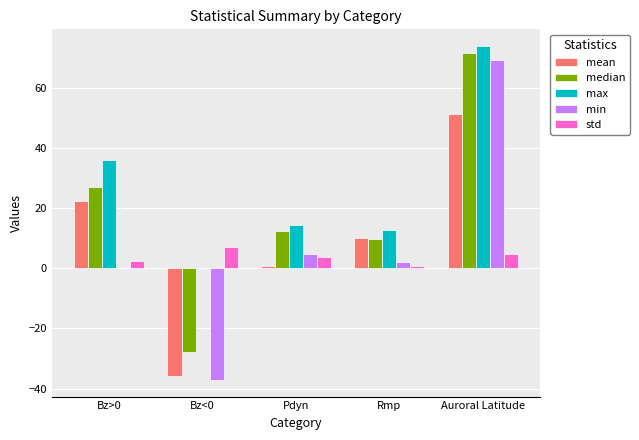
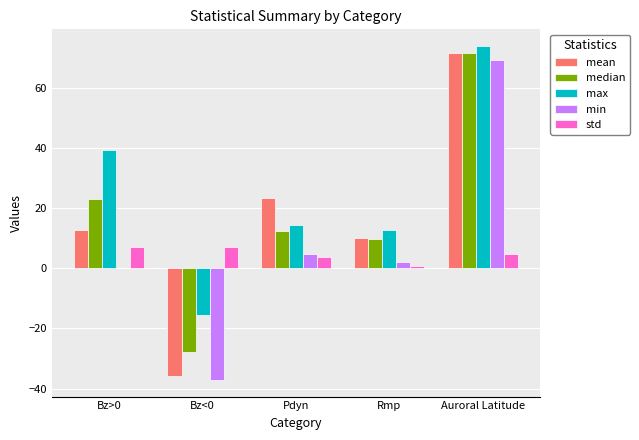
  {
    "mean": {
-     "Bz>0": 22,
+     "Bz>0": 13,
      "Bz<0": -36,
-     "Pdyn": 1,
+     "Pdyn": 23,
      "Rmp": 10,
-     "Auroral Latitude": 51
+     "Auroral Latitude": 71
    },
    "median": {
-     "Bz>0": 27,
+     "Bz>0": 23,
      "Bz<0": -28,
      "Pdyn": 12,
      "Rmp": 10,
      "Auroral Latitude": 72
    },
    "max": {
-     "Bz>0": 36,
-     "Bz<0": 0,
+     "Bz>0": 39,
+     "Bz<0": -15,
      "Pdyn": 14,
      "Rmp": 13,
      "Auroral Latitude": 74
    },
    "min": {
      "Bz<0": -37,
      "Pdyn": 5,
      "Rmp": 2,
      "Auroral Latitude": 69
    },
    "std": {
-     "Bz>0": 2,
+     "Bz>0": 7,
      "Bz<0": 7,
      "Pdyn": 4,
      "Auroral Latitude": 5
    }
  }
